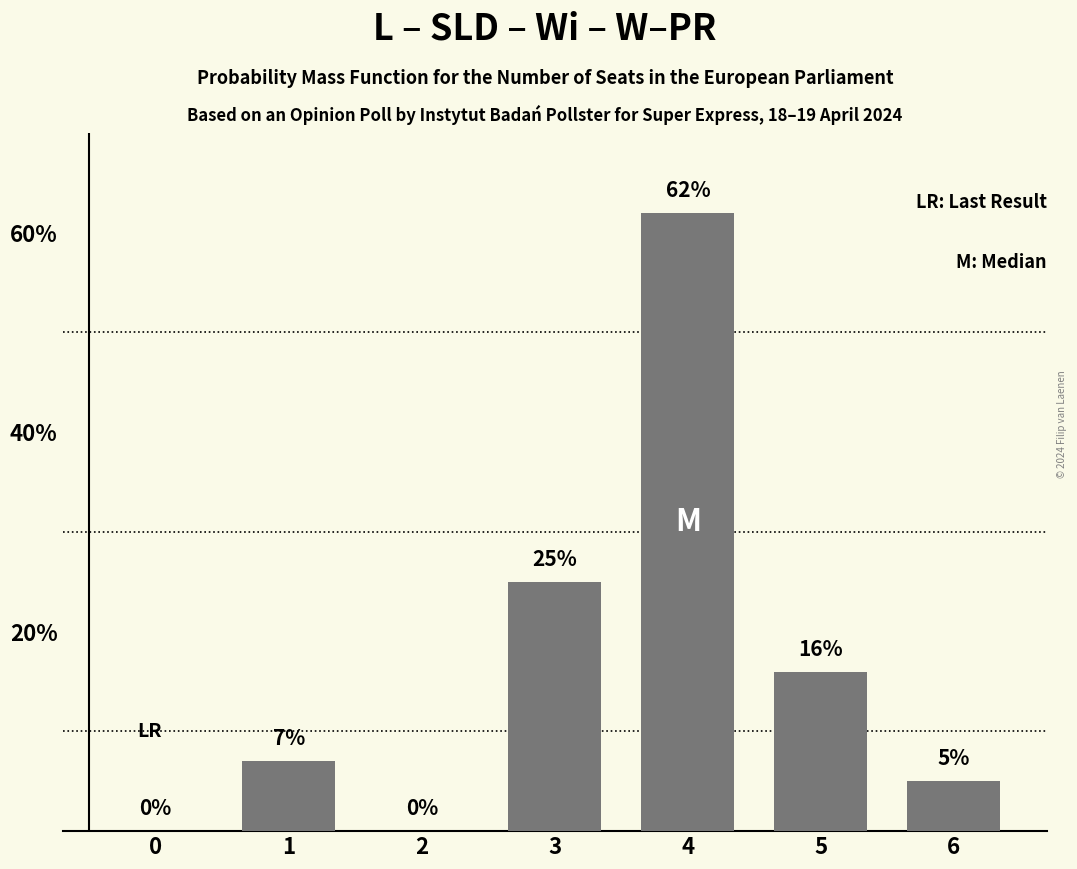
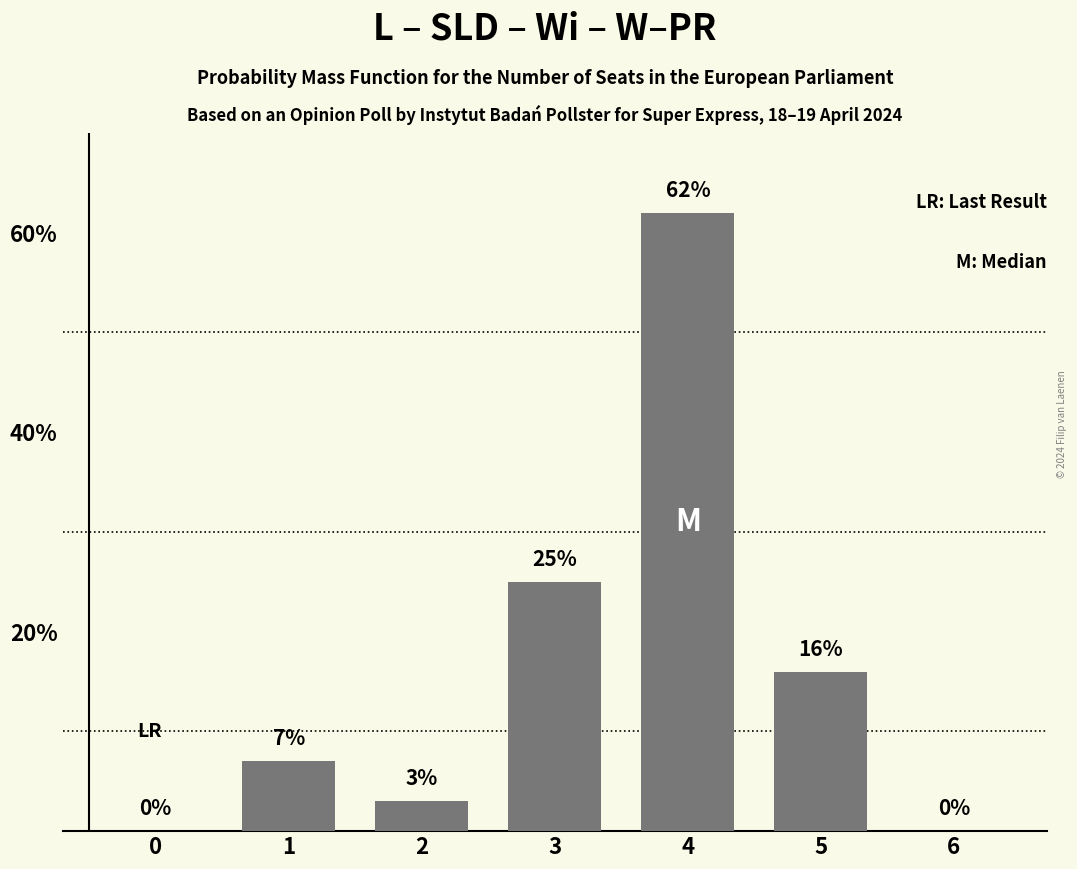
  {
    "0": "0%",
    "1": "7%",
-   "2": "0%",
+   "2": "3%",
    "3": "25%",
    "4": "62%",
    "5": "16%",
-   "6": "5%"
+   "6": "0%"
  }
